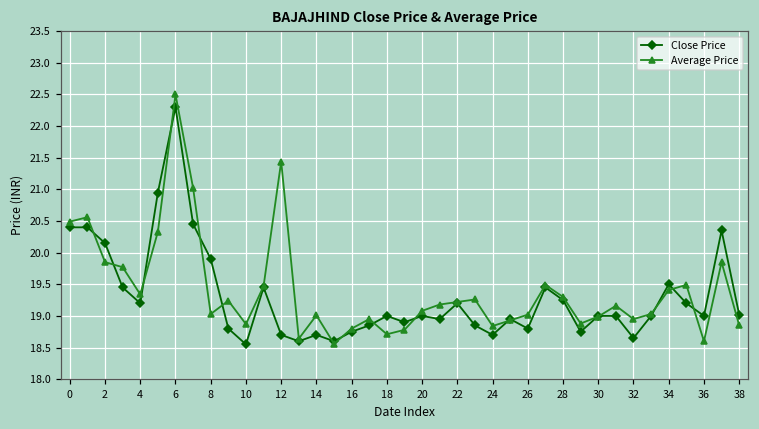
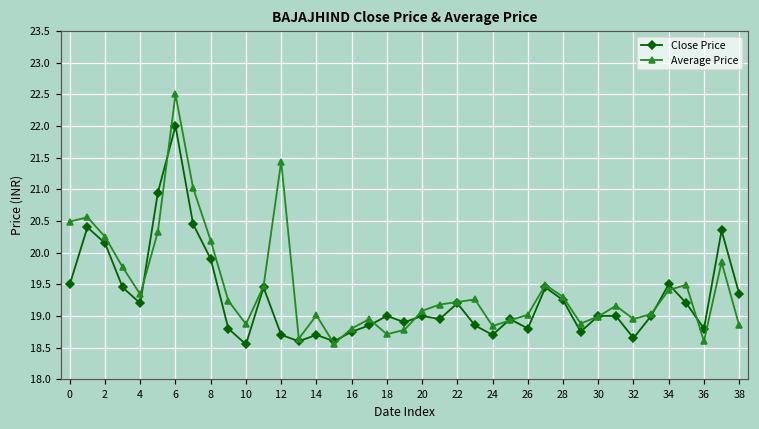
  {
    "Close Price": {
-     "0": 20.4,
+     "0": 19.5,
      "2": 20.2,
      "4": 19.2,
-     "6": 22.3,
+     "6": 22.0,
      "8": 19.9,
      "10": 18.6,
      "12": 18.7,
      "14": 18.7,
      "16": 18.8,
      "18": 19.0,
      "20": 19.0,
      "24": 18.7,
      "26": 18.8,
      "28": 19.3,
      "32": 18.7,
      "34": 19.5,
-     "36": 19.0,
-     "38": 19.0
+     "36": 18.8,
+     "38": 19.4
    },
    "Average Price": {
      "0": 20.5,
-     "2": 19.9,
+     "2": 20.3,
      "4": 19.3,
      "6": 22.5,
-     "8": 19.0,
+     "8": 20.2,
      "10": 18.9,
      "12": 21.4,
      "14": 19.0,
      "16": 18.8,
      "18": 18.7,
      "20": 19.1,
      "24": 18.8,
      "26": 19.0,
      "28": 19.3,
      "32": 19.0,
      "34": 19.4,
      "36": 18.6,
      "38": 18.9
    }
  }
